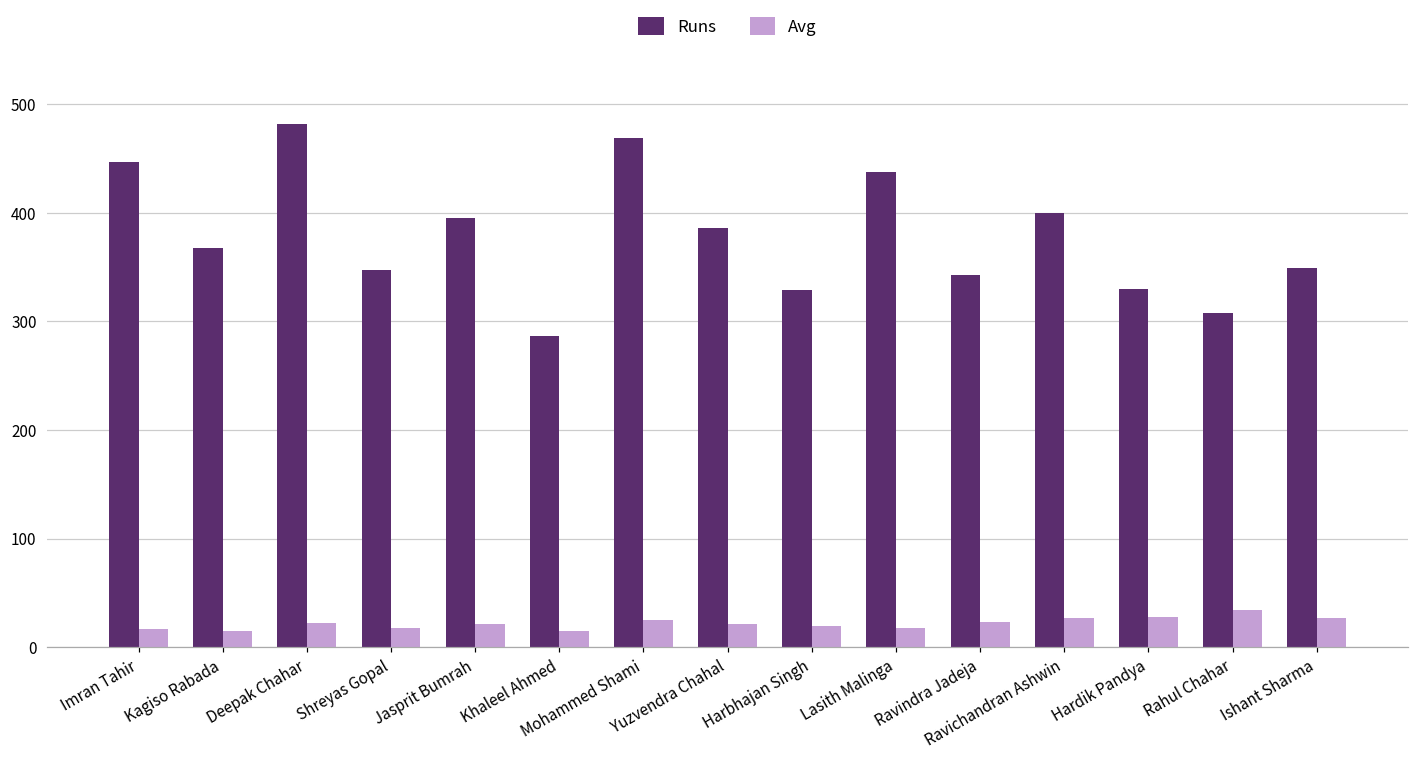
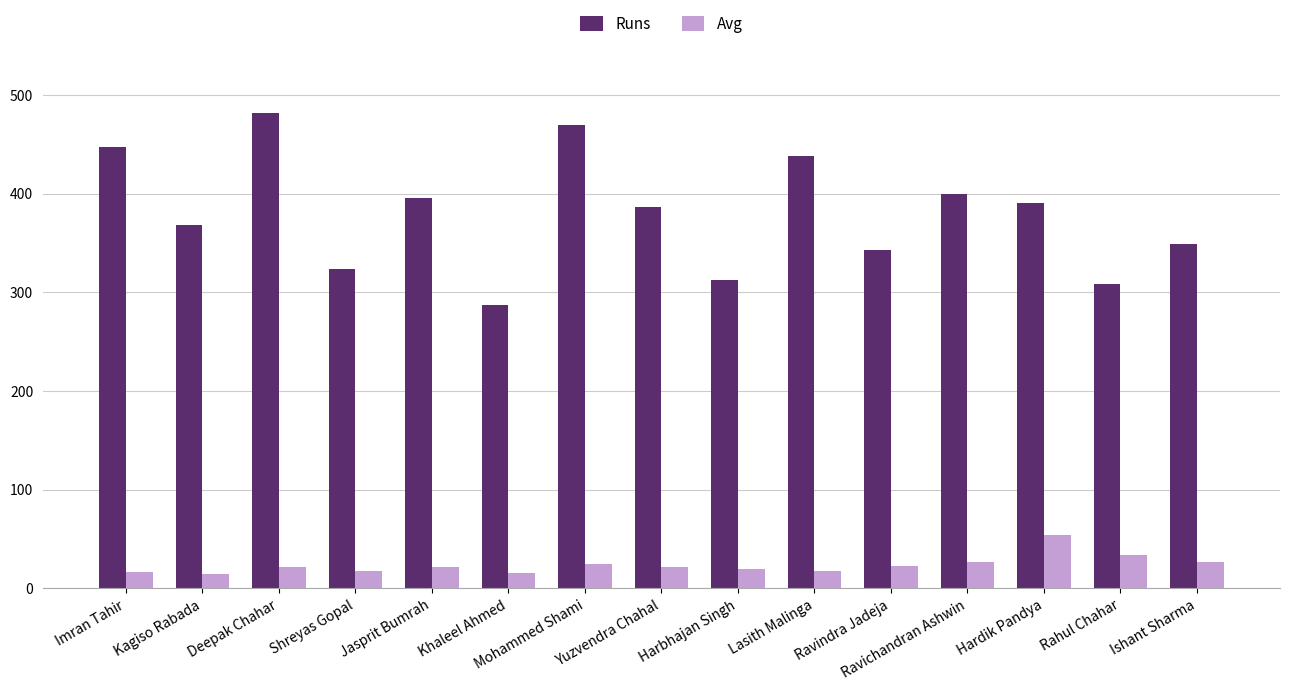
  {
    "Runs": {
      "Imran Tahir": 450,
      "Kagiso Rabada": 370,
      "Deepak Chahar": 480,
-     "Shreyas Gopal": 350,
+     "Shreyas Gopal": 320,
      "Jasprit Bumrah": 400,
      "Khaleel Ahmed": 290,
      "Mohammed Shami": 470,
      "Yuzvendra Chahal": 390,
-     "Harbhajan Singh": 330,
+     "Harbhajan Singh": 310,
      "Lasith Malinga": 440,
      "Ravindra Jadeja": 340,
      "Ravichandran Ashwin": 400,
-     "Hardik Pandya": 330,
+     "Hardik Pandya": 390,
      "Rahul Chahar": 310,
      "Ishant Sharma": 350
    },
    "Avg": {
      "Imran Tahir": 20,
      "Kagiso Rabada": 10,
      "Deepak Chahar": 20,
      "Shreyas Gopal": 20,
      "Jasprit Bumrah": 20,
      "Khaleel Ahmed": 20,
      "Mohammed Shami": 20,
      "Yuzvendra Chahal": 20,
      "Harbhajan Singh": 20,
      "Lasith Malinga": 20,
      "Ravindra Jadeja": 20,
      "Ravichandran Ashwin": 30,
-     "Hardik Pandya": 30,
+     "Hardik Pandya": 50,
      "Rahul Chahar": 30,
      "Ishant Sharma": 30
    }
  }
